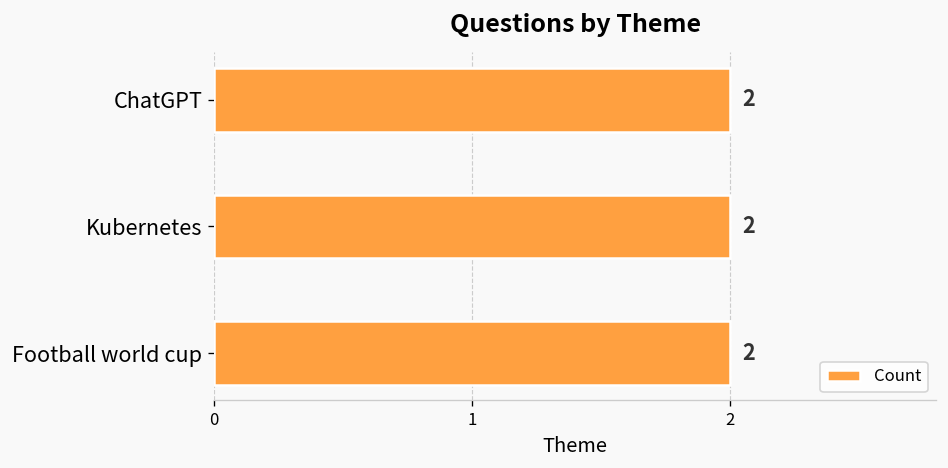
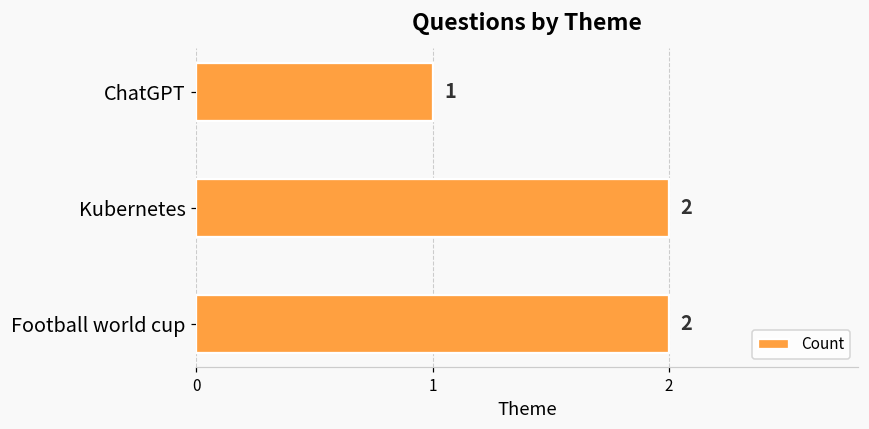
  {
-   "ChatGPT": 2,
+   "ChatGPT": 1,
    "Kubernetes": 2,
    "Football world cup": 2
  }
